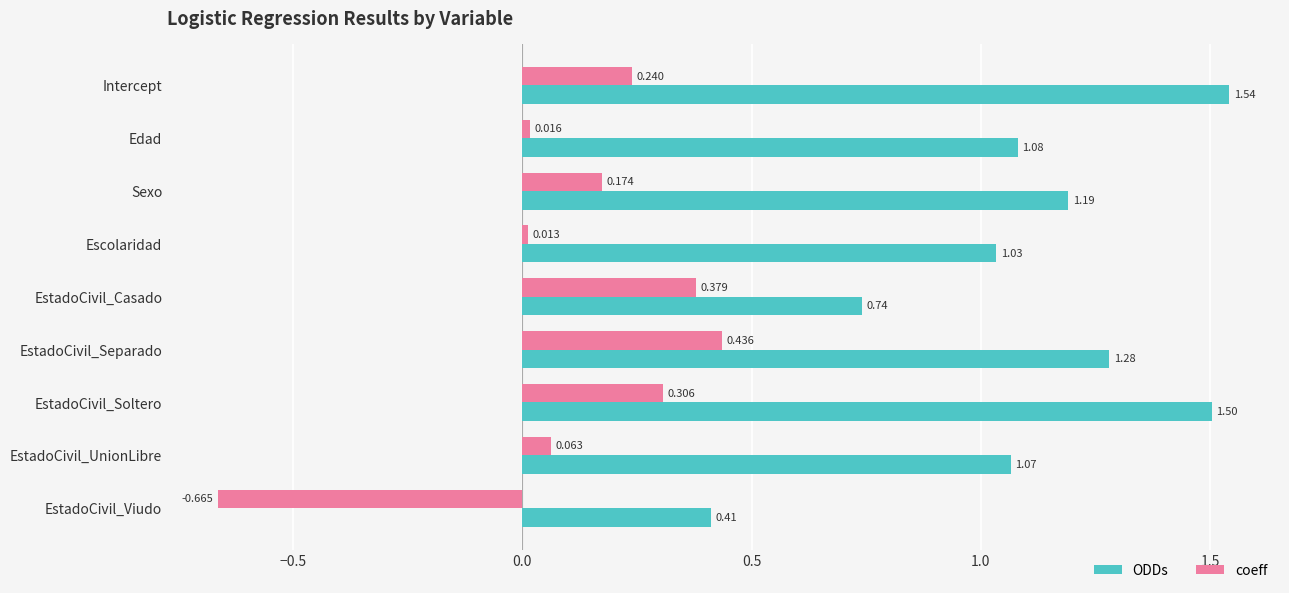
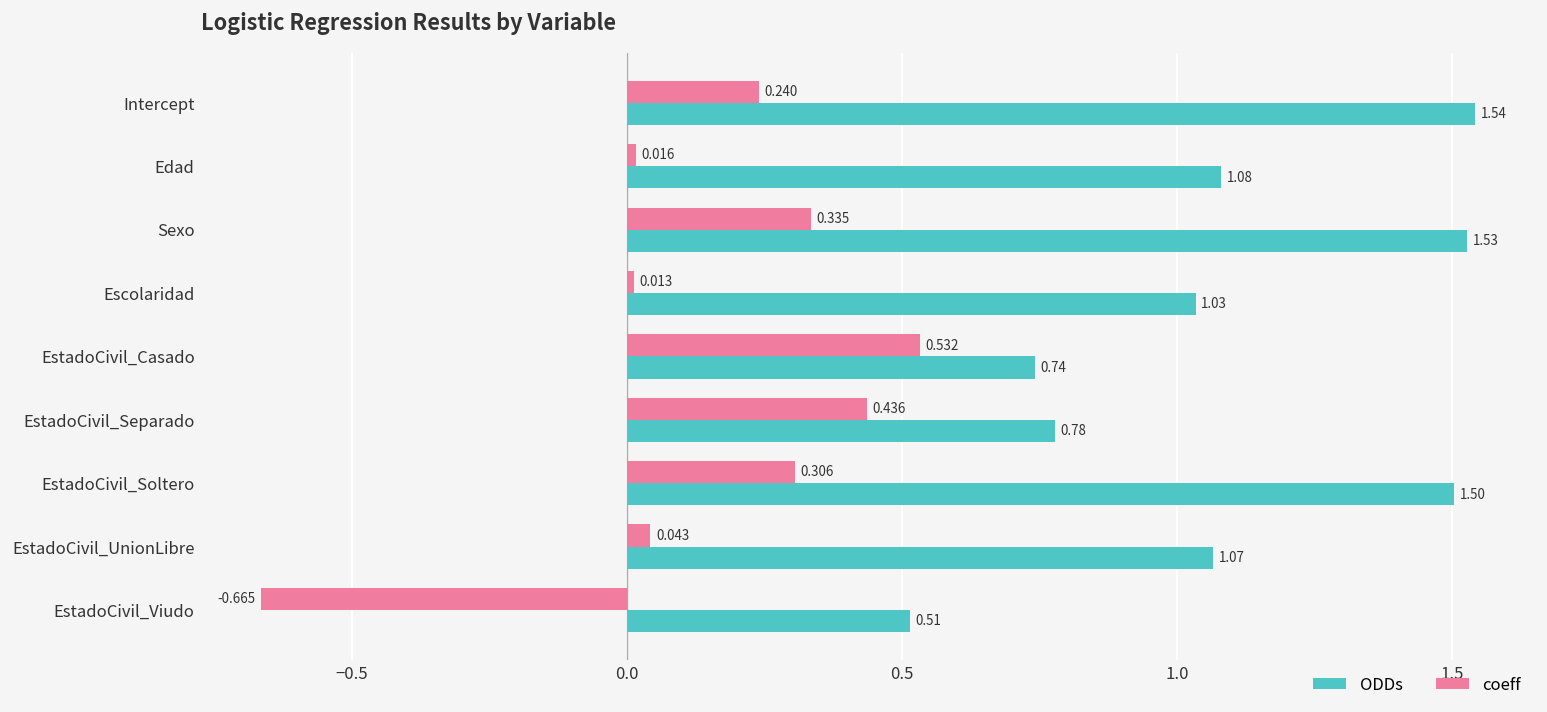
  {
    "ODDs": {
      "Intercept": 1.54,
      "Edad": 1.08,
-     "Sexo": 1.19,
+     "Sexo": 1.53,
      "Escolaridad": 1.03,
      "EstadoCivil_Casado": 0.74,
-     "EstadoCivil_Separado": 1.28,
+     "EstadoCivil_Separado": 0.78,
      "EstadoCivil_Soltero": 1.50,
      "EstadoCivil_UnionLibre": 1.07,
-     "EstadoCivil_Viudo": 0.41
+     "EstadoCivil_Viudo": 0.51
    },
    "coeff": {
      "Intercept": 0.240,
      "Edad": 0.016,
-     "Sexo": 0.174,
+     "Sexo": 0.335,
      "Escolaridad": 0.013,
-     "EstadoCivil_Casado": 0.379,
+     "EstadoCivil_Casado": 0.532,
      "EstadoCivil_Separado": 0.436,
      "EstadoCivil_Soltero": 0.306,
-     "EstadoCivil_UnionLibre": 0.063,
+     "EstadoCivil_UnionLibre": 0.043,
      "EstadoCivil_Viudo": -0.665
    }
  }
